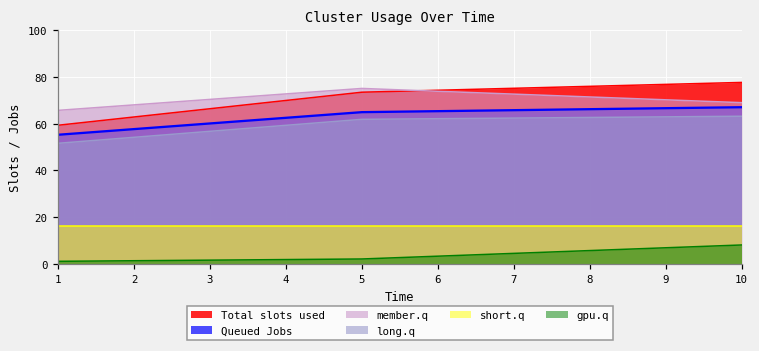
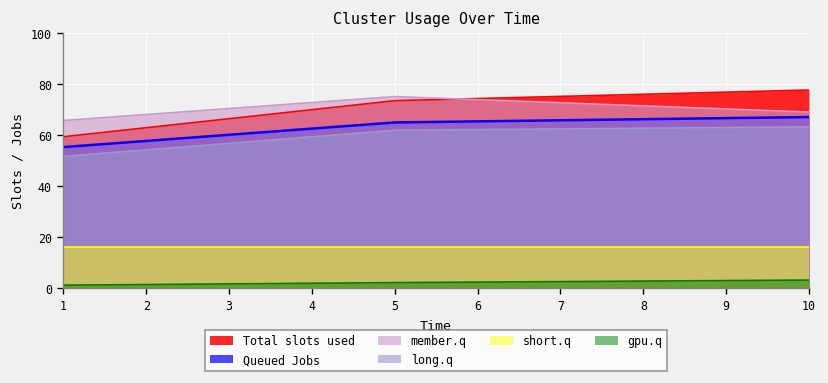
  {
    "Total slots used": {
      "1": 59,
      "5": 73,
      "10": 78
    },
    "Queued Jobs": {
      "1": 55,
      "5": 65,
      "10": 67
    },
    "short.q": {
      "1": 16,
      "5": 16,
      "10": 16
    },
    "gpu.q": {
      "1": 1,
      "5": 2,
-     "10": 8
+     "10": 3
    }
  }
